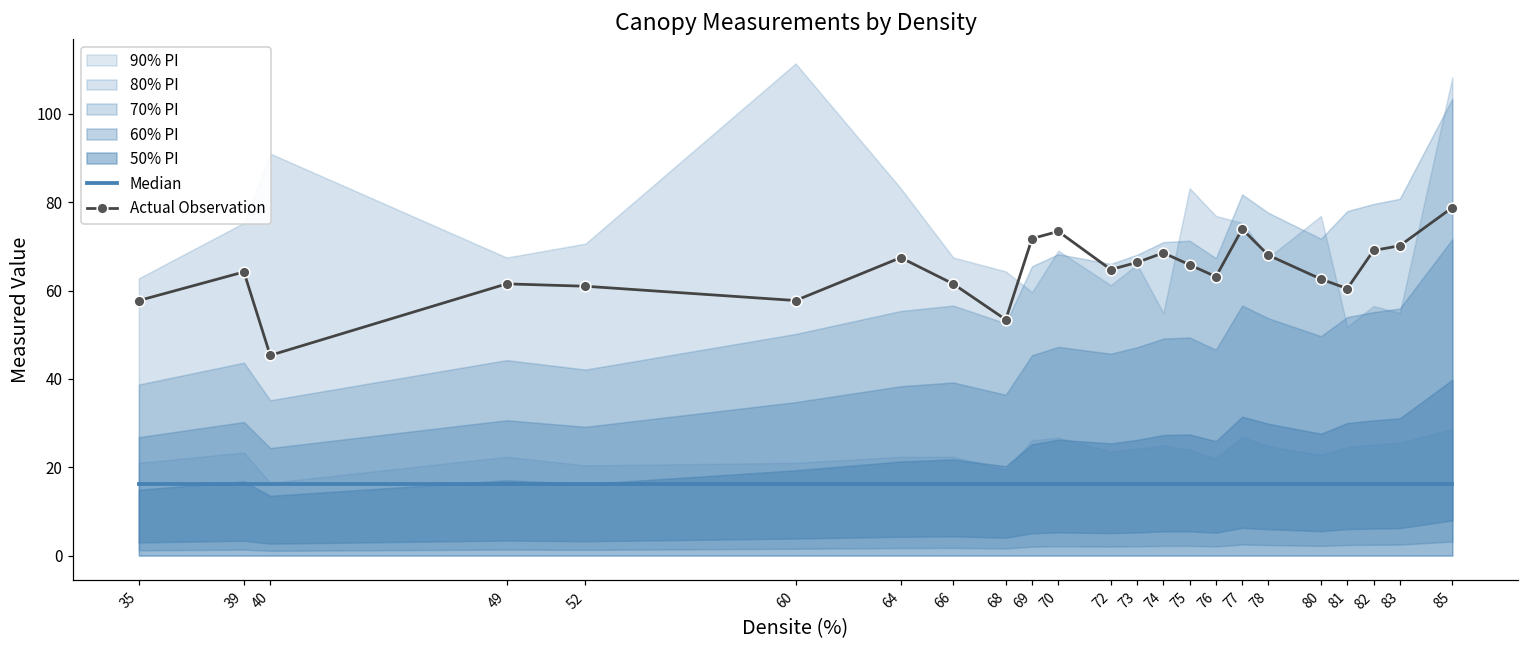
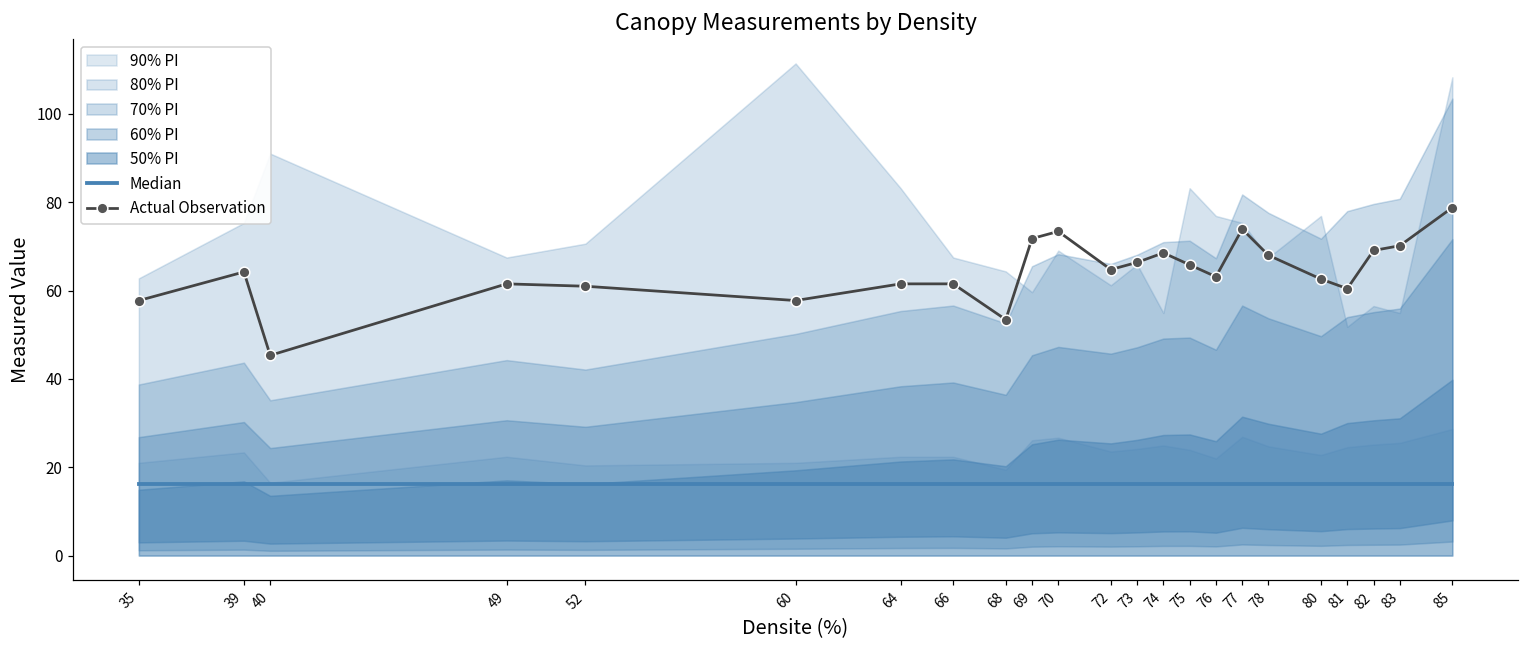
  {
    "Actual Observation": {
      "35": 58,
      "39": 64,
      "40": 45,
      "49": 62,
      "52": 61,
      "60": 58,
-     "64": 67,
+     "64": 62,
      "66": 62,
      "68": 53,
      "69": 72,
      "70": 73,
      "72": 65,
      "74": 69,
      "75": 66,
      "76": 63,
      "77": 74,
      "80": 63,
      "81": 60,
      "82": 69,
      "83": 70,
      "85": 79
    }
  }
